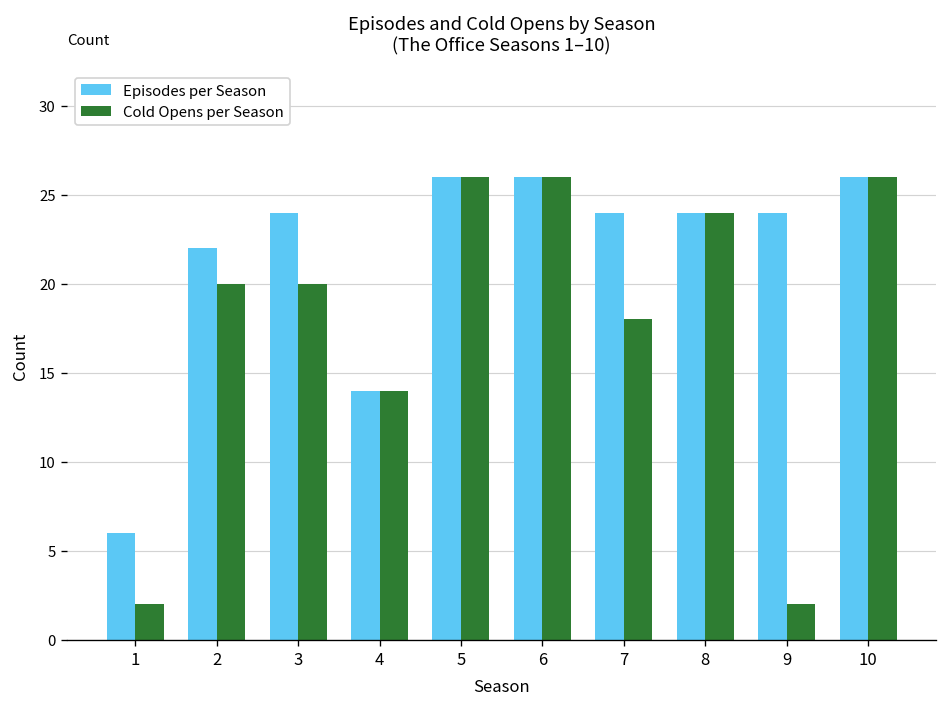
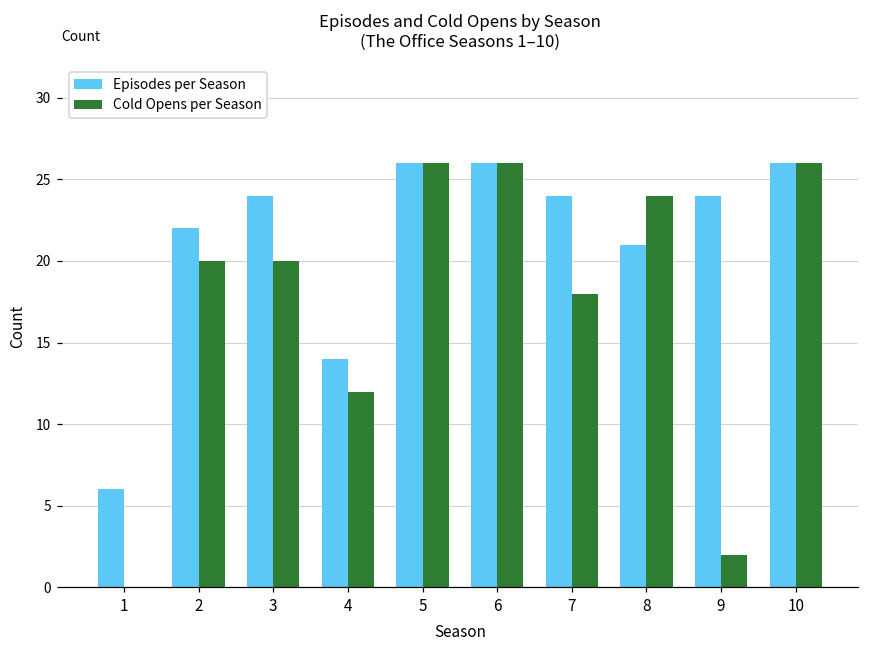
  {
    "Episodes per Season": {
      "1": 6,
      "2": 22,
      "3": 24,
      "4": 14,
      "5": 26,
      "6": 26,
      "7": 24,
-     "8": 24,
+     "8": 21,
      "9": 24,
      "10": 26
    },
    "Cold Opens per Season": {
-     "1": 2,
+     "1": 0,
      "2": 20,
      "3": 20,
-     "4": 14,
+     "4": 12,
      "5": 26,
      "6": 26,
      "7": 18,
      "8": 24,
      "9": 2,
      "10": 26
    }
  }
